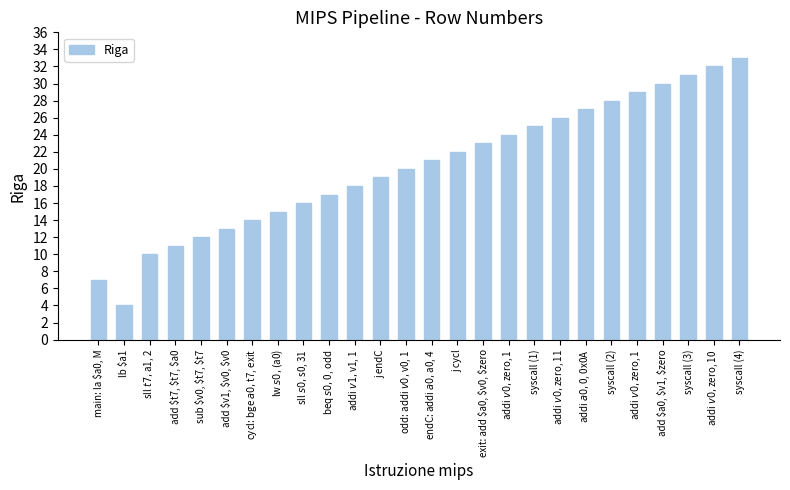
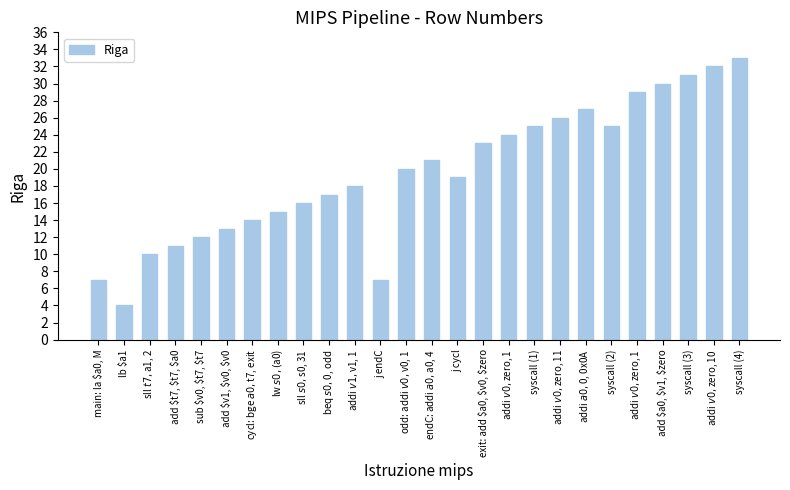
  {
    "main: la $a0, M": 7,
    "lb $a1": 4,
-   "j endC": 19,
-   "j cycl": 22,
+   "j endC": 7,
+   "j cycl": 19,
    "syscall (1)": 25,
-   "syscall (2)": 28,
+   "syscall (2)": 25,
    "syscall (3)": 31,
    "syscall (4)": 33
  }
